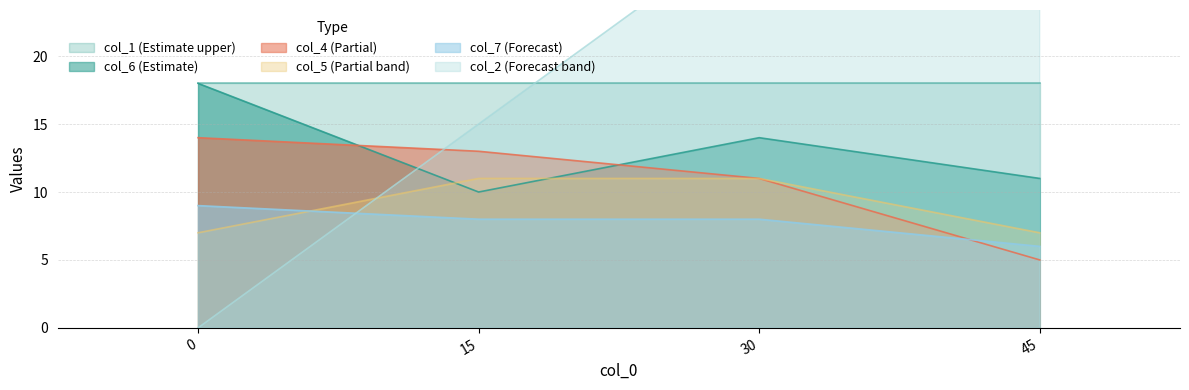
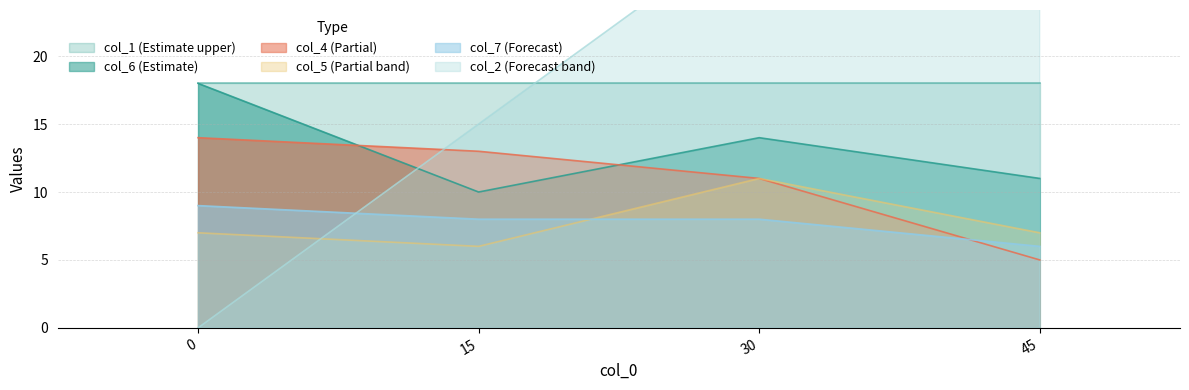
  {
    "col_4 (Partial)": {
      "0": 14,
      "15": 13,
      "45": 5
    },
    "col_5 (Partial band)": {
      "0": 7,
-     "15": 11,
+     "15": 6,
      "45": 7
    }
  }
